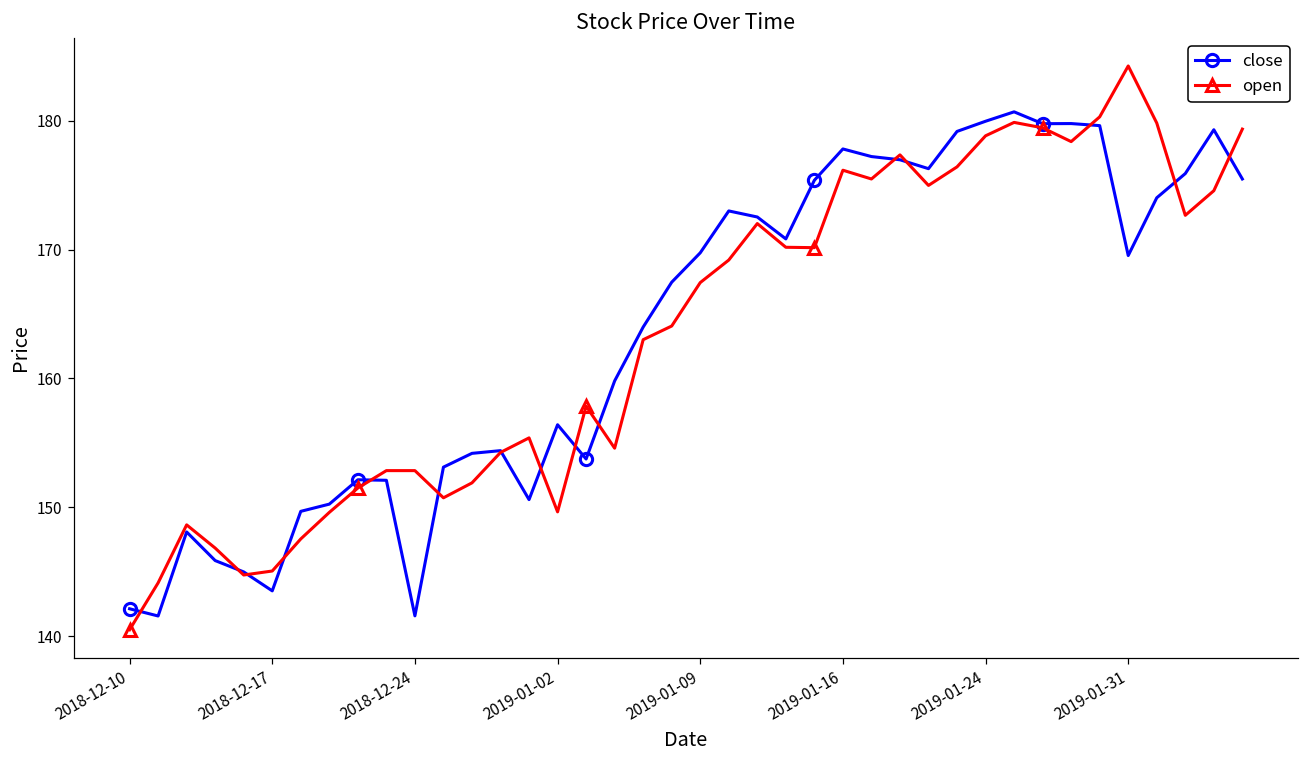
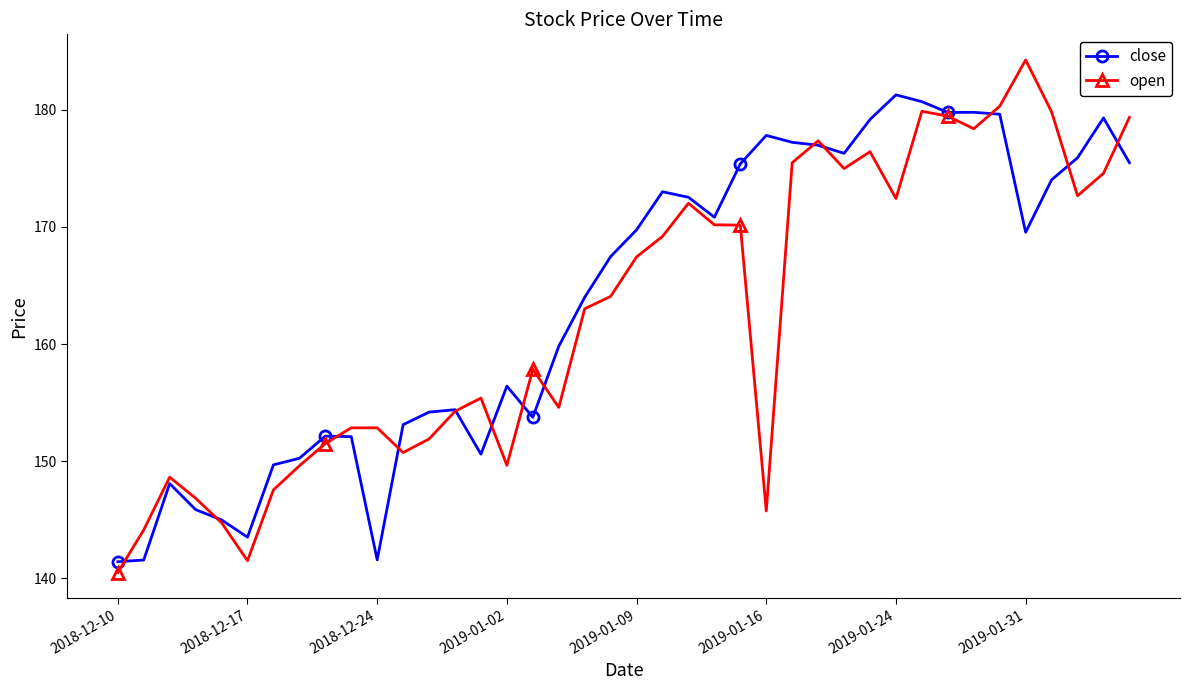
  {
    "close": {
-     "2018-12-10": 142.1,
+     "2018-12-10": 141.4,
      "2018-12-17": 143.5,
      "2018-12-24": 141.6,
      "2019-01-02": 156.4,
      "2019-01-09": 169.8,
      "2019-01-16": 177.8,
-     "2019-01-24": 180.0,
+     "2019-01-24": 181.3,
      "2019-01-31": 169.5
    },
    "open": {
      "2018-12-10": 140.5,
-     "2018-12-17": 145.1,
+     "2018-12-17": 141.5,
      "2018-12-24": 152.9,
      "2019-01-02": 149.7,
      "2019-01-09": 167.4,
-     "2019-01-16": 176.2,
-     "2019-01-24": 178.8,
+     "2019-01-16": 145.8,
+     "2019-01-24": 172.4,
      "2019-01-31": 184.3
    }
  }
